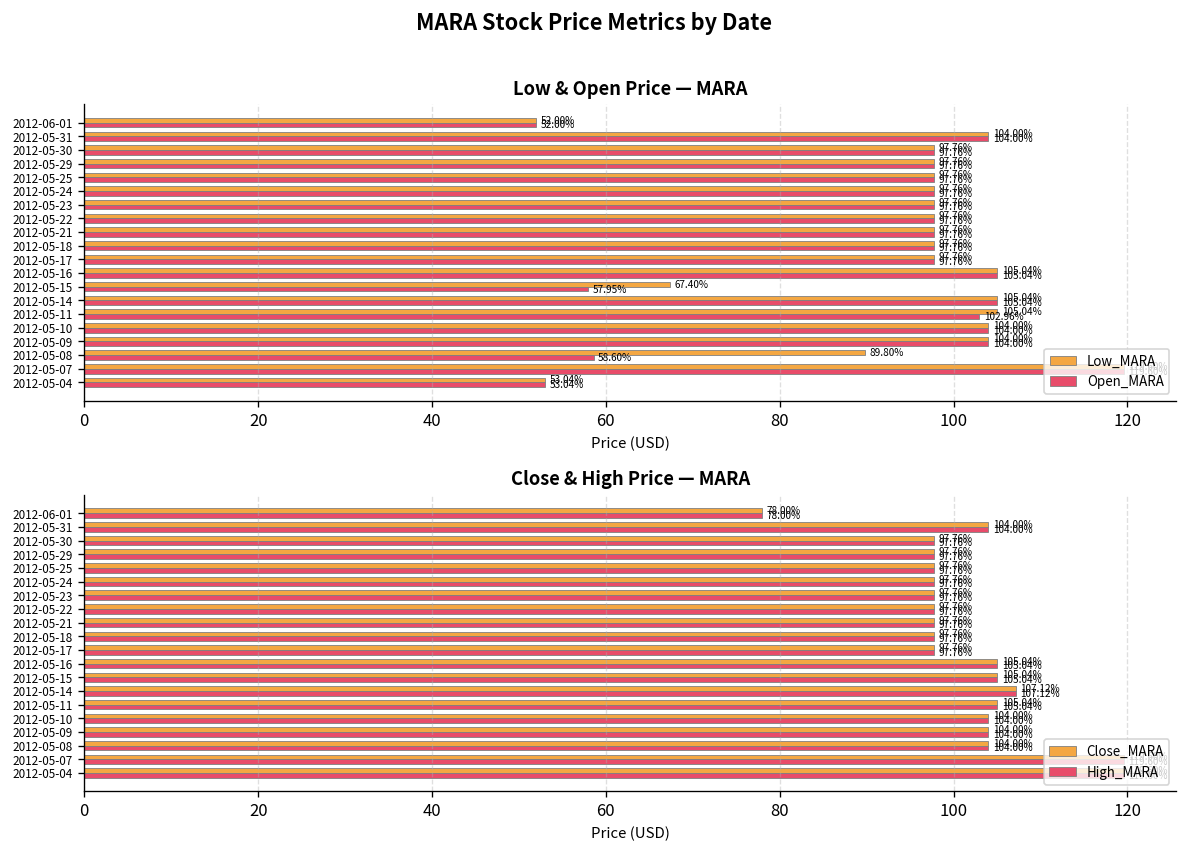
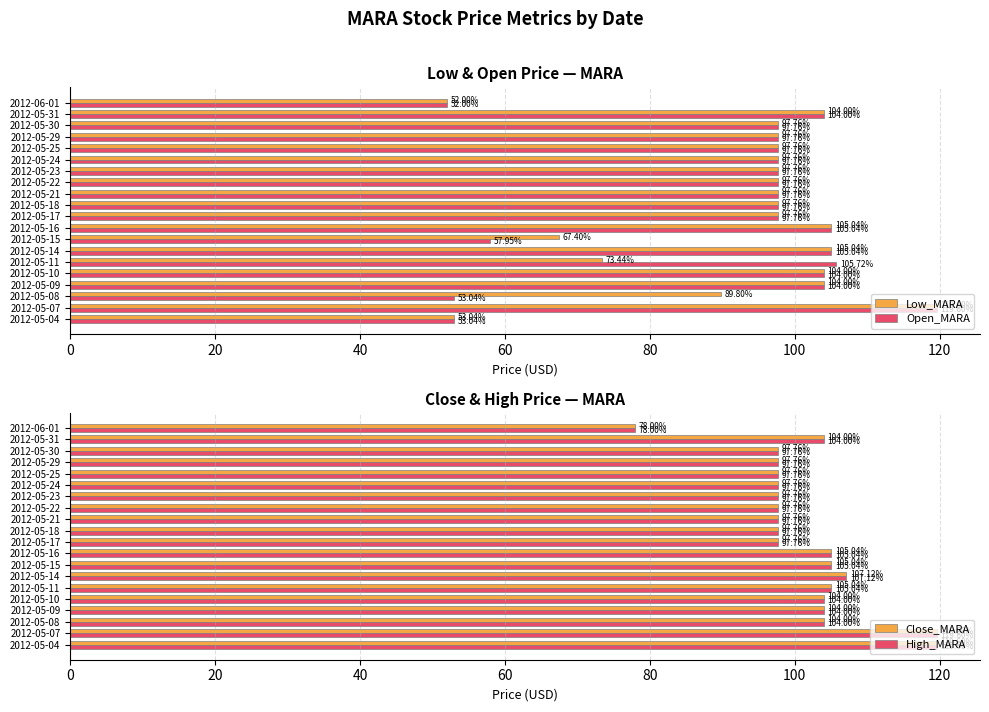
  {
    "Low & Open Price — MARA": {
      "Low_MARA": {
        "2012-05-15": "67.40%",
-       "2012-05-11": "105.04%",
+       "2012-05-11": "73.44%",
        "2012-05-08": "89.80%"
      },
      "Open_MARA": {
        "2012-05-15": "57.95%",
-       "2012-05-11": "102.96%",
-       "2012-05-08": "58.60%"
+       "2012-05-11": "105.72%",
+       "2012-05-08": "53.04%"
      }
    }
  }
